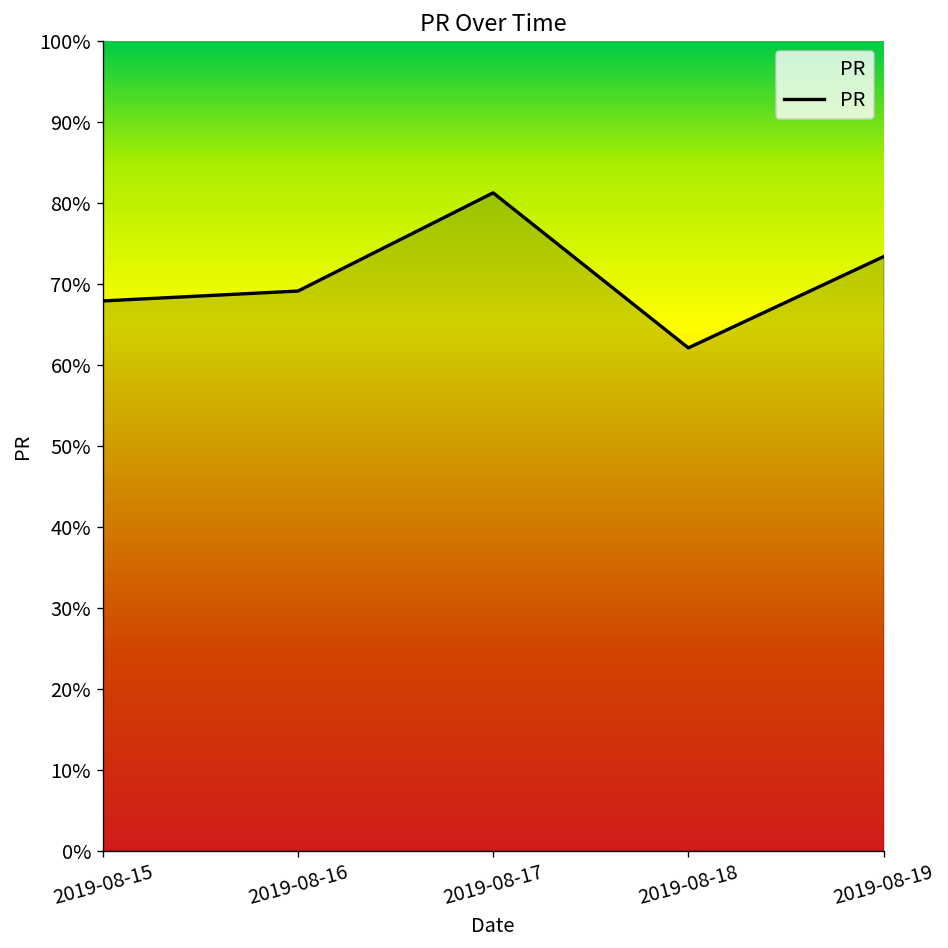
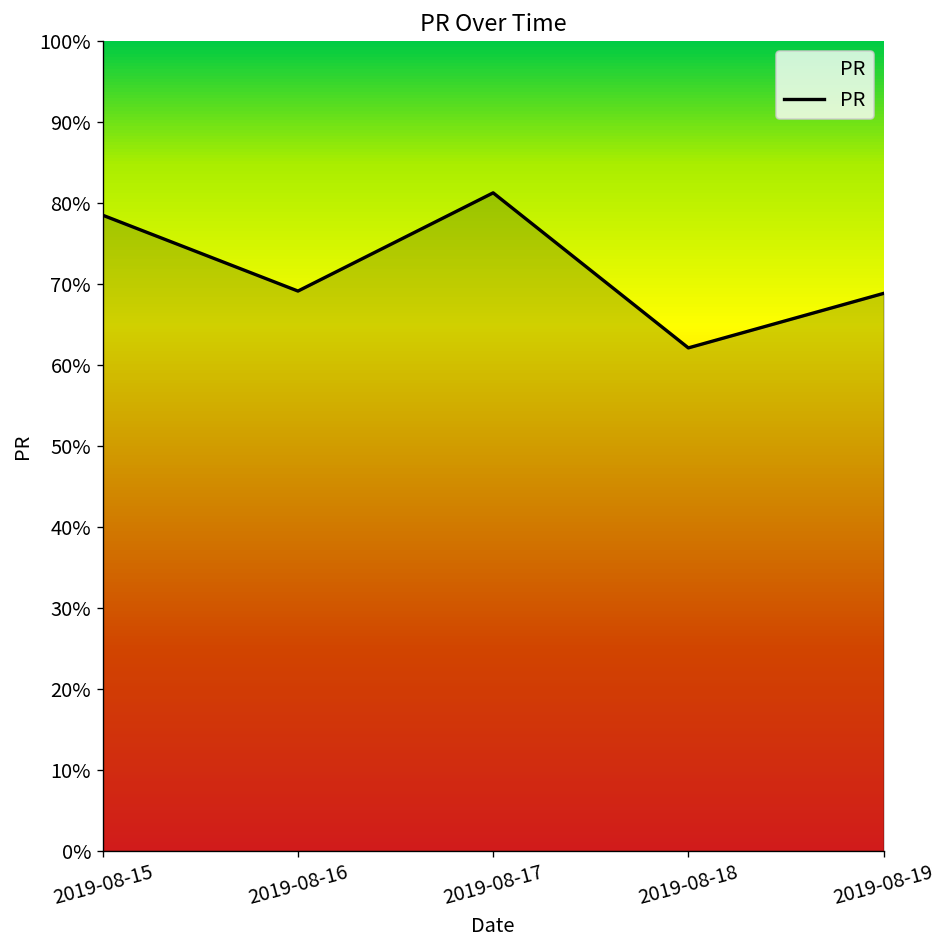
  {
-   "2019-08-15": "68%",
+   "2019-08-15": "79%",
    "2019-08-16": "69%",
    "2019-08-17": "81%",
    "2019-08-18": "62%",
-   "2019-08-19": "73%"
+   "2019-08-19": "69%"
  }
